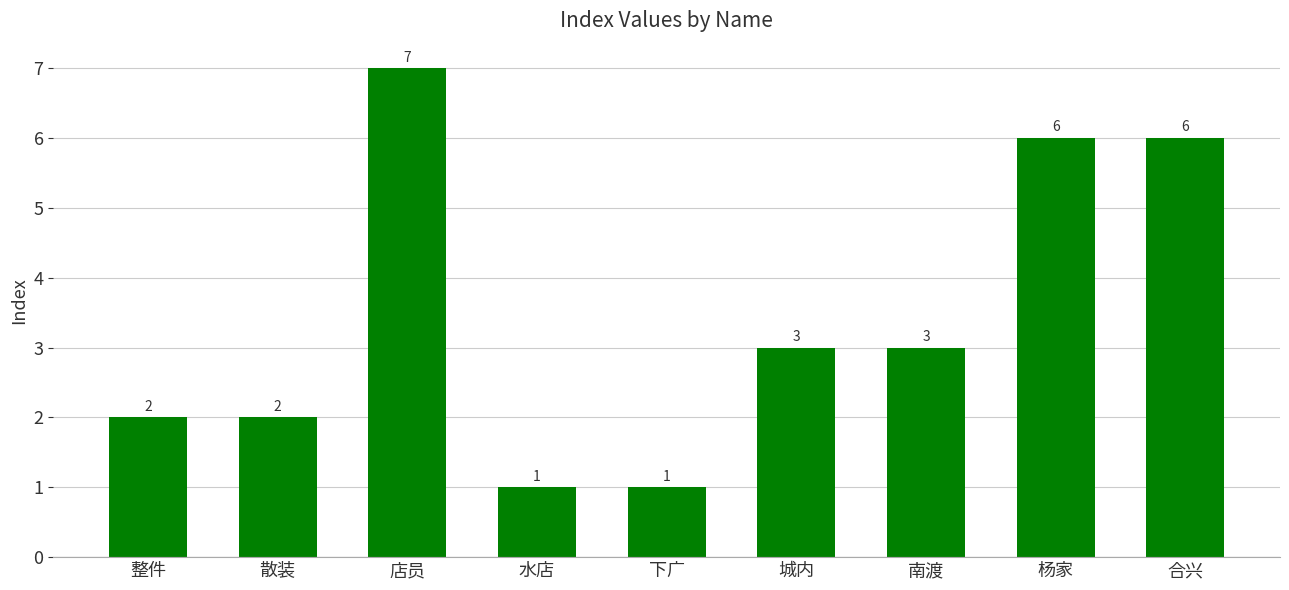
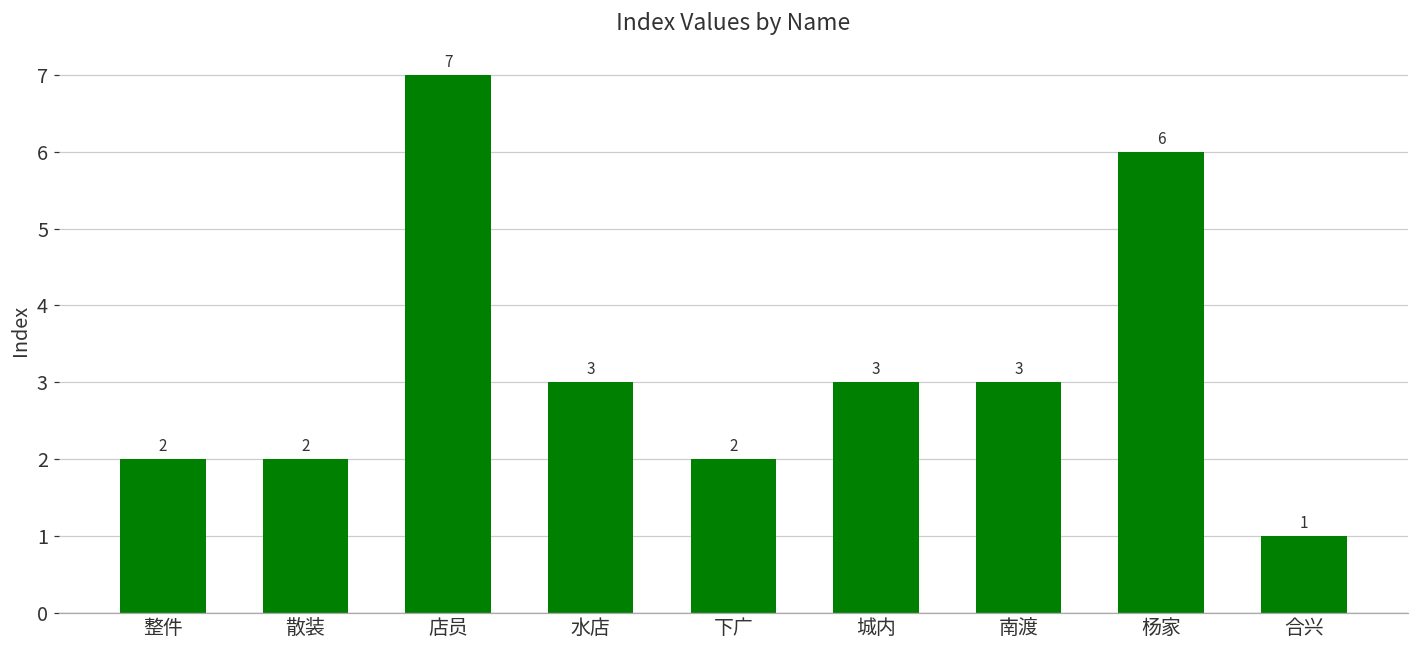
  {
    "整件": 2,
    "散装": 2,
    "店员": 7,
-   "水店": 1,
-   "下广": 1,
+   "水店": 3,
+   "下广": 2,
    "城内": 3,
    "南渡": 3,
    "杨家": 6,
-   "合兴": 6
+   "合兴": 1
  }
